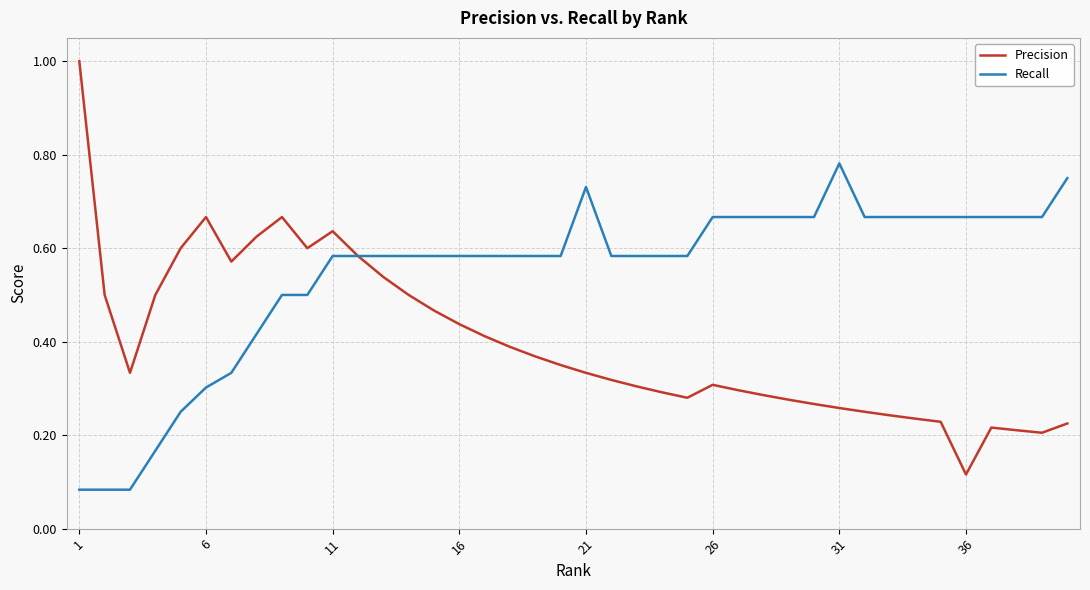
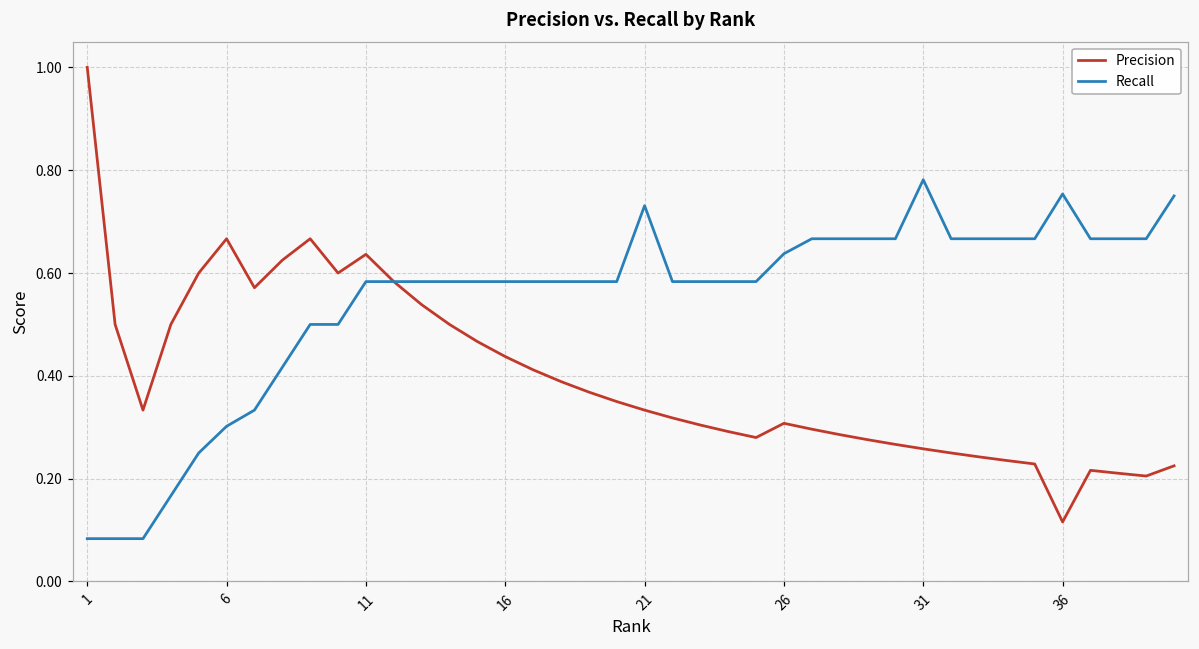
  {
    "Precision": {
      "1": 1.00,
      "6": 0.67,
      "11": 0.64,
      "16": 0.44,
      "21": 0.33,
      "26": 0.31,
      "31": 0.26,
      "36": 0.12
    },
    "Recall": {
      "1": 0.08,
      "6": 0.30,
      "11": 0.58,
      "16": 0.58,
      "21": 0.73,
-     "26": 0.67,
+     "26": 0.64,
      "31": 0.78,
-     "36": 0.67
+     "36": 0.75
    }
  }
